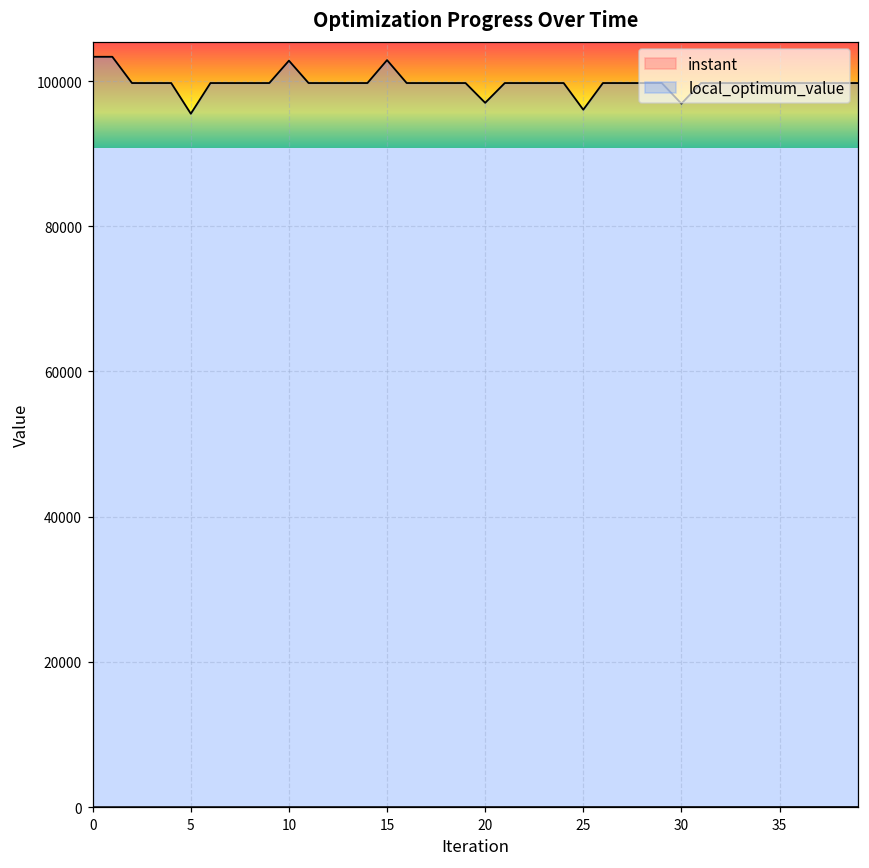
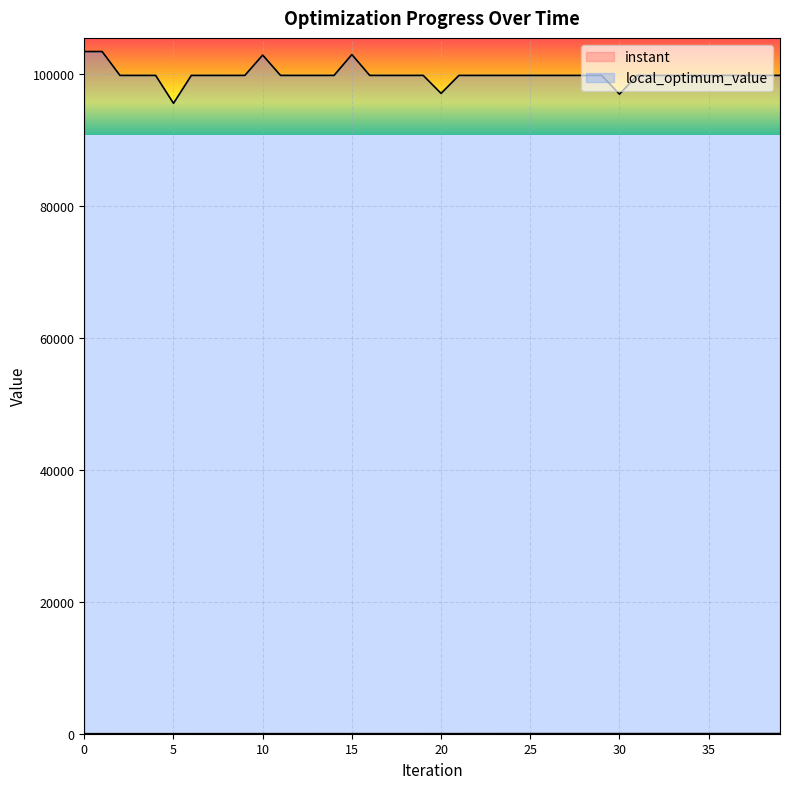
  {
    "instant": {
      "0": 0,
      "5": 0,
      "10": 0,
      "15": 0,
      "20": 0,
      "25": 0,
      "30": 0,
      "35": 0
    },
    "local_optimum_value": {
      "0": 103000,
      "5": 95000,
      "10": 103000,
      "15": 103000,
      "20": 97000,
-     "25": 96000,
+     "25": 100000,
      "30": 97000
    }
  }
